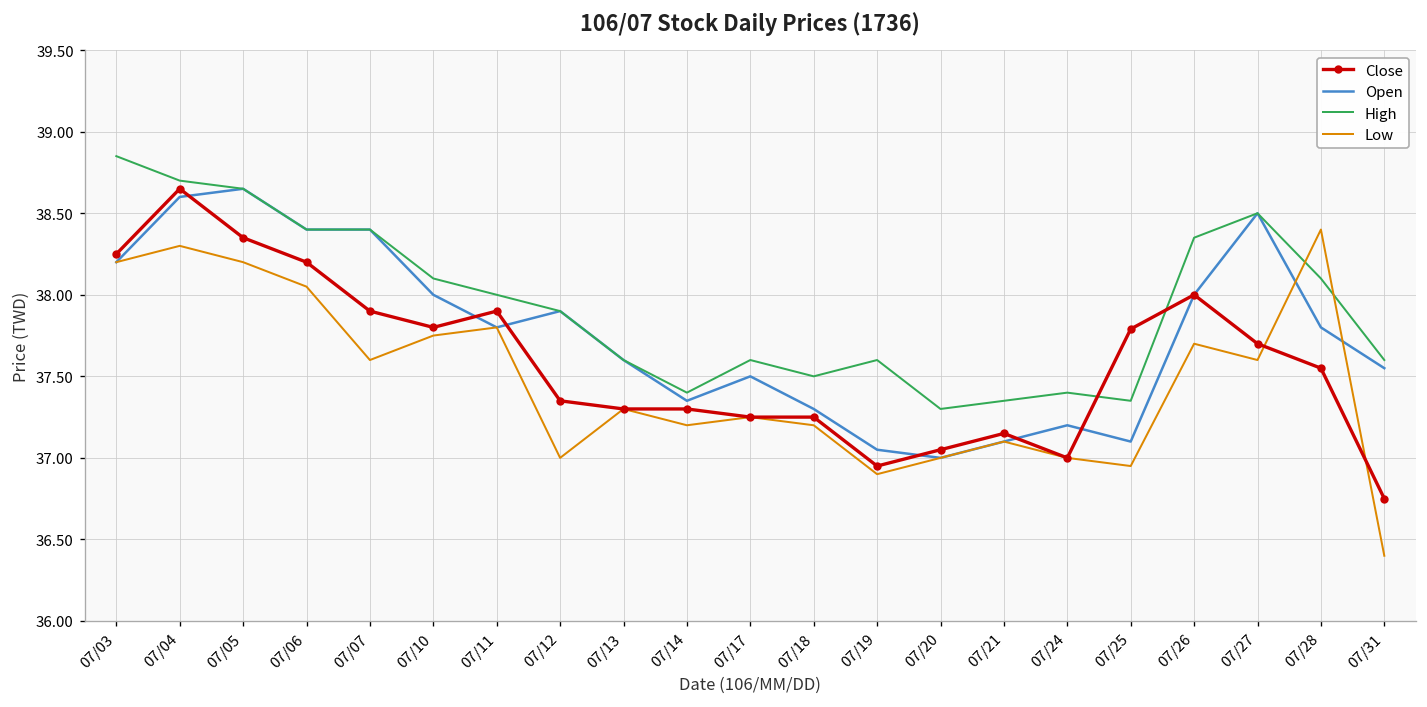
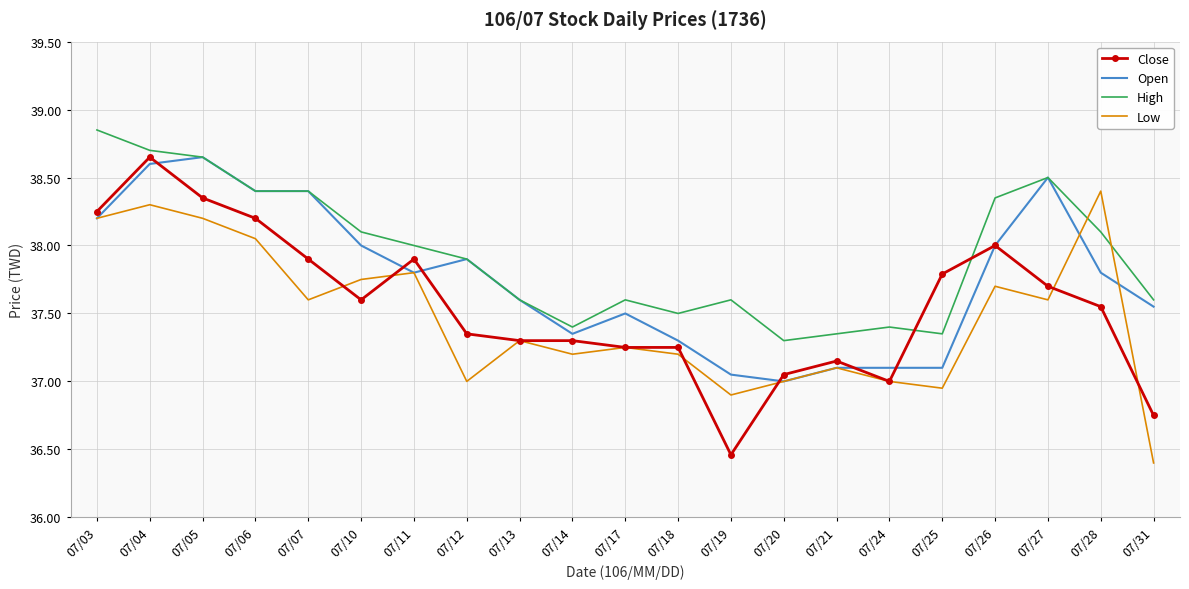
  {
    "Close": {
      "07/03": 38.25,
      "07/04": 38.65,
      "07/05": 38.35,
      "07/06": 38.20,
      "07/07": 37.90,
-     "07/10": 37.8,
+     "07/10": 37.6,
      "07/11": 37.90,
      "07/12": 37.35,
      "07/14": 37.30,
      "07/18": 37.25,
-     "07/19": 36.95,
+     "07/19": 36.46,
      "07/20": 37.05,
      "07/21": 37.15,
      "07/25": 37.79,
      "07/27": 37.70,
      "07/28": 37.55,
      "07/31": 36.75
    },
    "Open": {
      "07/04": 38.6,
      "07/10": 38.0,
      "07/14": 37.35,
      "07/17": 37.5,
      "07/18": 37.3,
      "07/19": 37.05,
-     "07/24": 37.2,
+     "07/24": 37.1,
      "07/25": 37.1,
      "07/28": 37.8,
      "07/31": 37.55
    },
    "High": {
      "07/03": 38.85,
      "07/04": 38.70,
      "07/10": 38.10,
      "07/11": 38.00,
      "07/14": 37.40,
      "07/17": 37.60,
      "07/18": 37.50,
      "07/19": 37.60,
      "07/20": 37.30,
      "07/21": 37.35,
      "07/24": 37.40,
      "07/25": 37.35,
      "07/26": 38.35,
      "07/28": 38.10,
      "07/31": 37.60
    },
    "Low": {
      "07/04": 38.30,
      "07/05": 38.20,
      "07/06": 38.05,
      "07/07": 37.60,
      "07/10": 37.75,
      "07/12": 37.00,
      "07/14": 37.20,
      "07/18": 37.20,
      "07/19": 36.90,
      "07/25": 36.95,
      "07/26": 37.70,
      "07/27": 37.60,
      "07/28": 38.40,
      "07/31": 36.40
    }
  }
